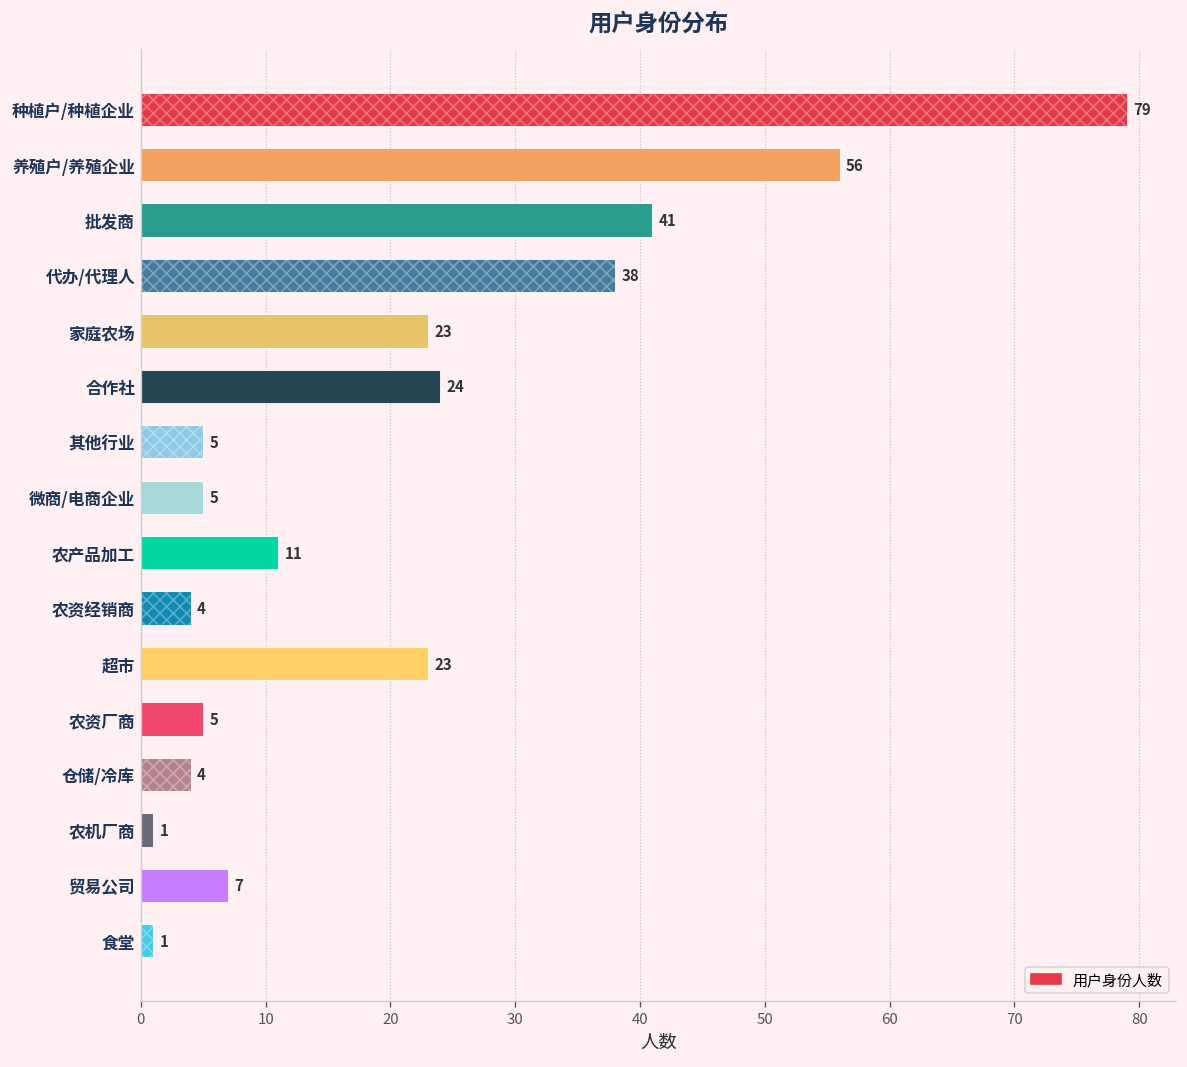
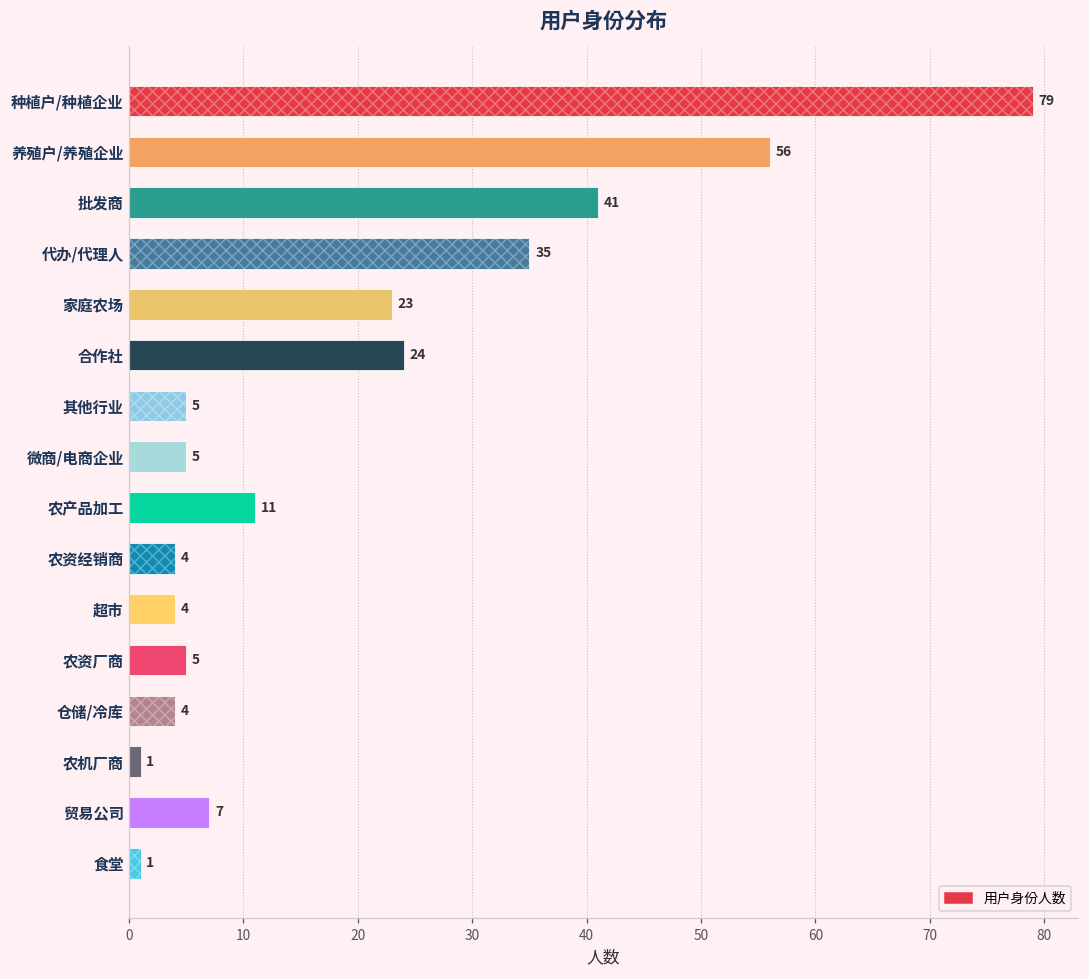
  {
    "用户身份人数": {
      "种植户/种植企业": 79,
      "养殖户/养殖企业": 56,
      "批发商": 41,
-     "代办/代理人": 38,
+     "代办/代理人": 35,
      "家庭农场": 23,
      "合作社": 24,
      "其他行业": 5,
      "微商/电商企业": 5,
      "农产品加工": 11,
      "农资经销商": 4,
-     "超市": 23,
+     "超市": 4,
      "农资厂商": 5,
      "仓储/冷库": 4,
      "农机厂商": 1,
      "贸易公司": 7,
      "食堂": 1
    }
  }
